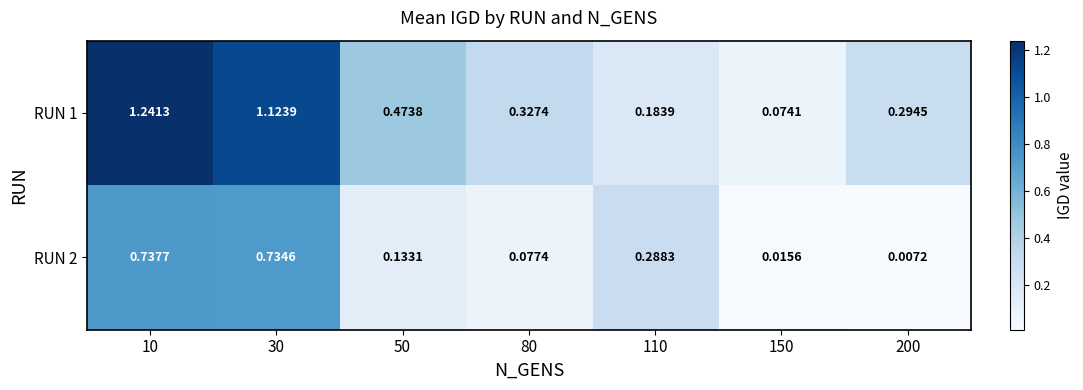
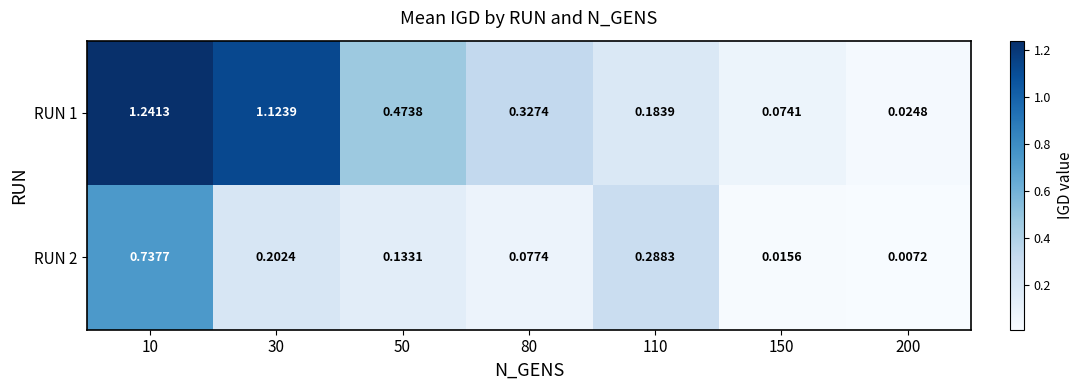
  {
    "RUN 1": {
      "10": 1.2413,
      "30": 1.1239,
      "50": 0.4738,
      "80": 0.3274,
      "110": 0.1839,
      "150": 0.0741,
-     "200": 0.2945
+     "200": 0.0248
    },
    "RUN 2": {
      "10": 0.7377,
-     "30": 0.7346,
+     "30": 0.2024,
      "50": 0.1331,
      "80": 0.0774,
      "110": 0.2883,
      "150": 0.0156,
      "200": 0.0072
    }
  }
